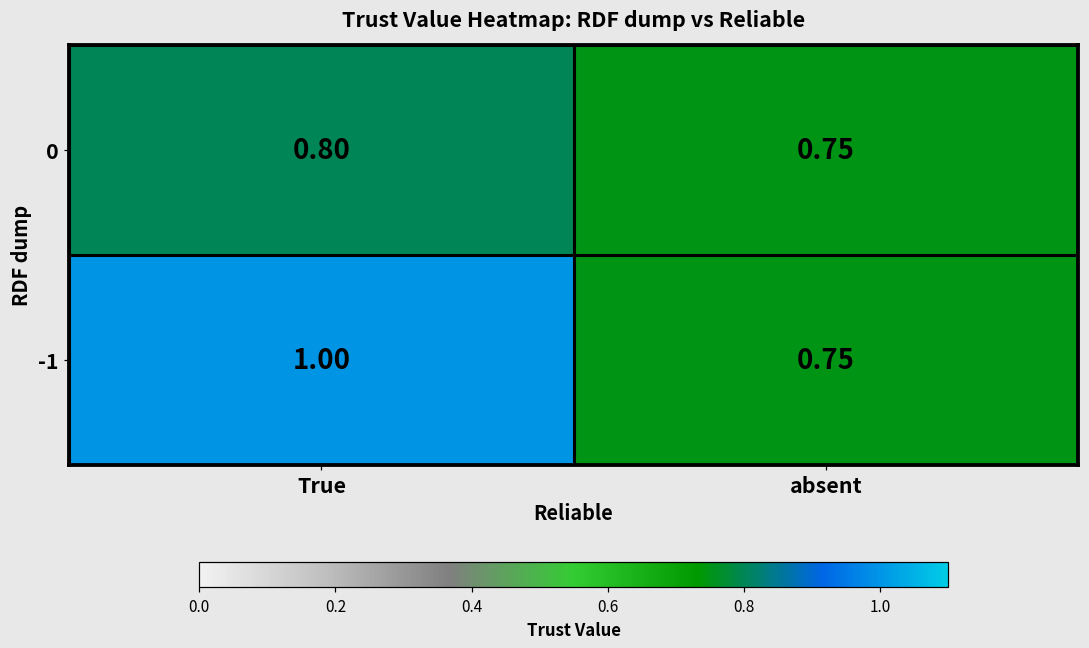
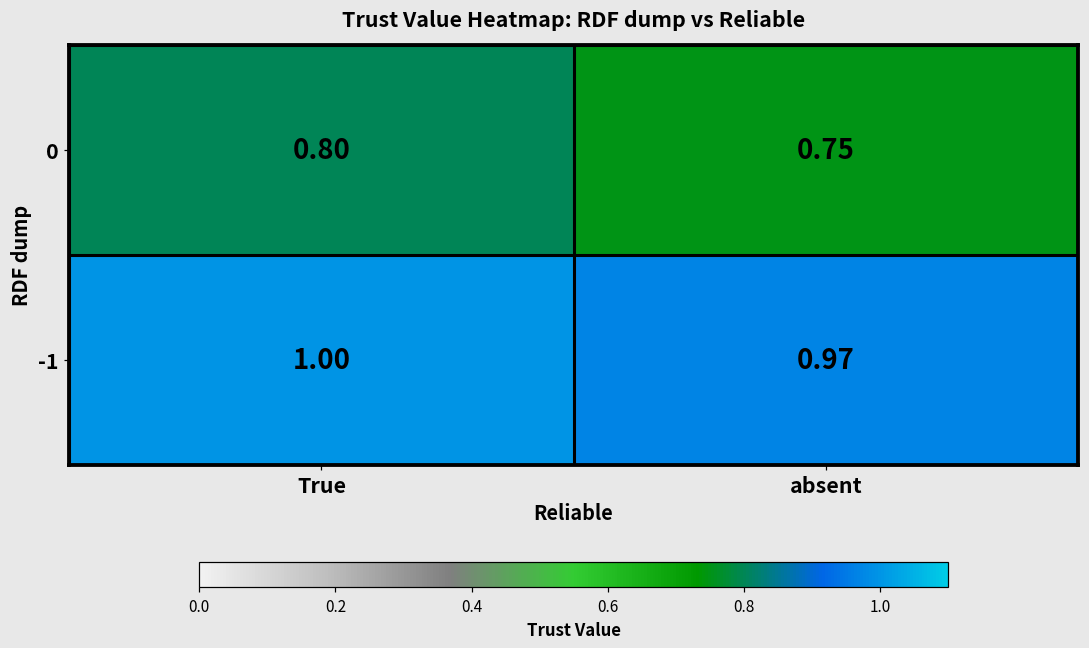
  {
    "0": {
      "True": 0.80,
      "absent": 0.75
    },
    "-1": {
      "True": 1.00,
-     "absent": 0.75
+     "absent": 0.97
    }
  }
